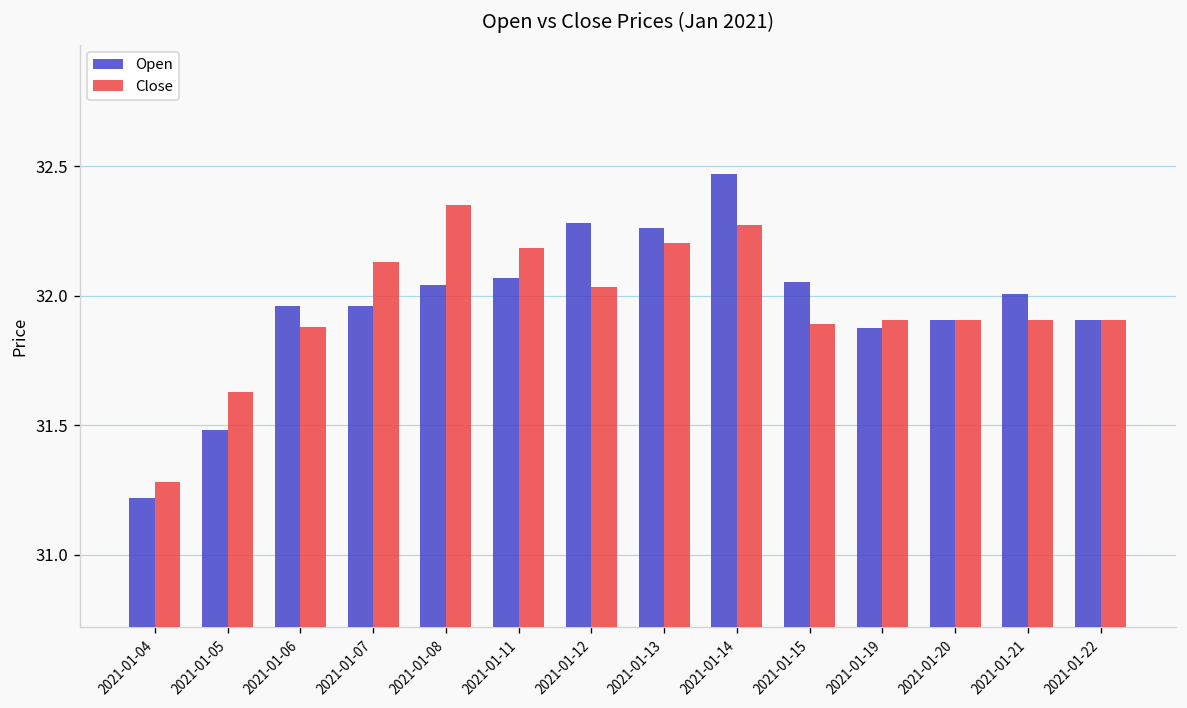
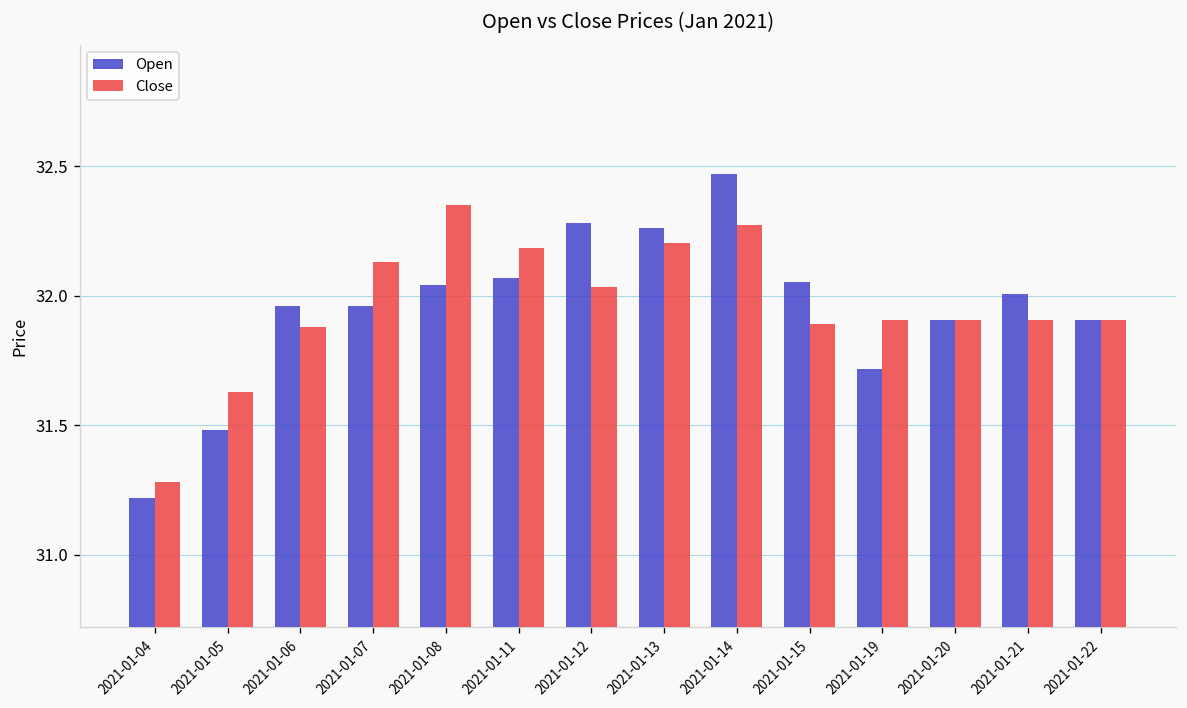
  {
    "Open": {
      "2021-01-04": 31.22,
      "2021-01-05": 31.48,
      "2021-01-06": 31.96,
      "2021-01-07": 31.96,
      "2021-01-08": 32.04,
      "2021-01-11": 32.07,
      "2021-01-12": 32.28,
      "2021-01-13": 32.26,
      "2021-01-14": 32.47,
      "2021-01-15": 32.05,
-     "2021-01-19": 31.88,
+     "2021-01-19": 31.72,
      "2021-01-20": 31.91,
      "2021-01-21": 32.01,
      "2021-01-22": 31.91
    },
    "Close": {
      "2021-01-04": 31.28,
      "2021-01-05": 31.63,
      "2021-01-06": 31.88,
      "2021-01-07": 32.13,
      "2021-01-08": 32.35,
      "2021-01-11": 32.19,
      "2021-01-12": 32.03,
      "2021-01-13": 32.20,
      "2021-01-14": 32.27,
      "2021-01-15": 31.89,
      "2021-01-19": 31.91,
      "2021-01-20": 31.91,
      "2021-01-21": 31.91,
      "2021-01-22": 31.91
    }
  }
